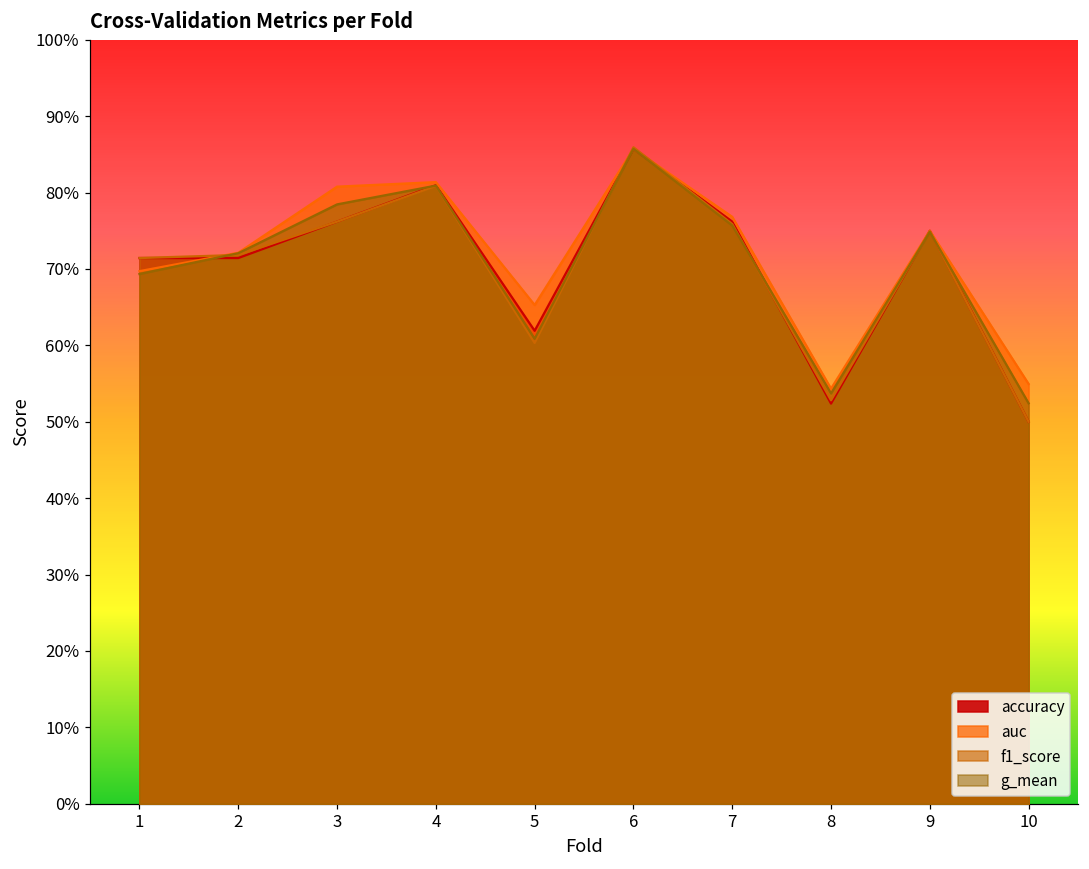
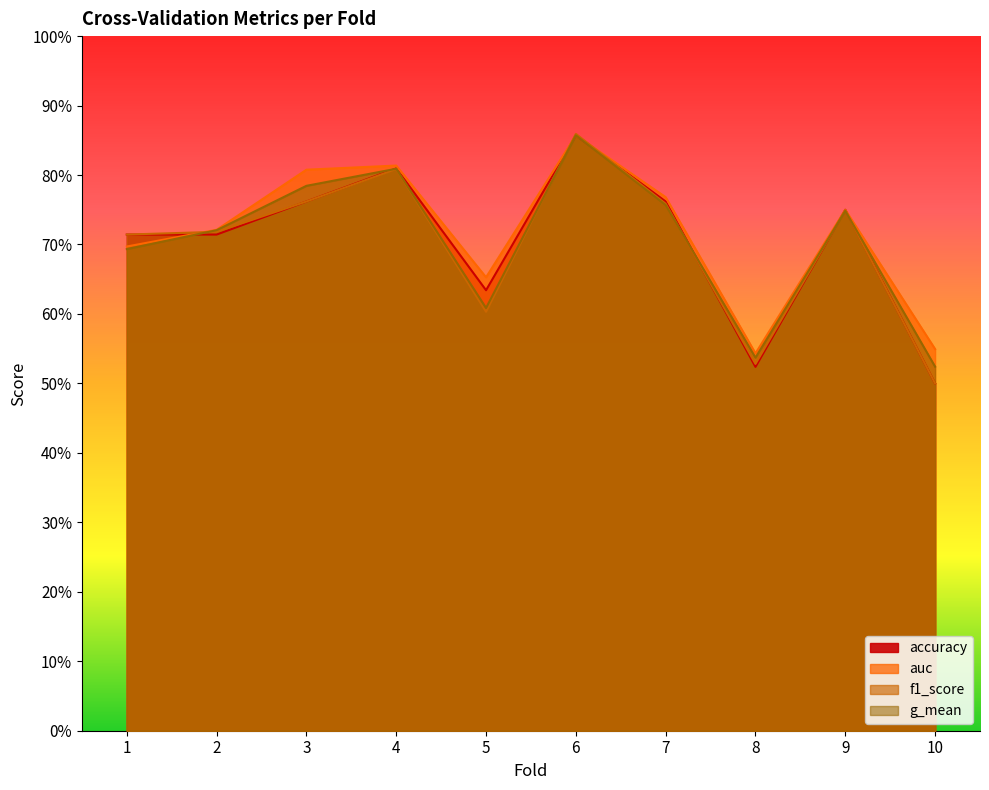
  {
    "accuracy": {
      "2": "71%",
-     "5": "62%",
+     "5": "63%",
      "8": "52%"
    }
  }
